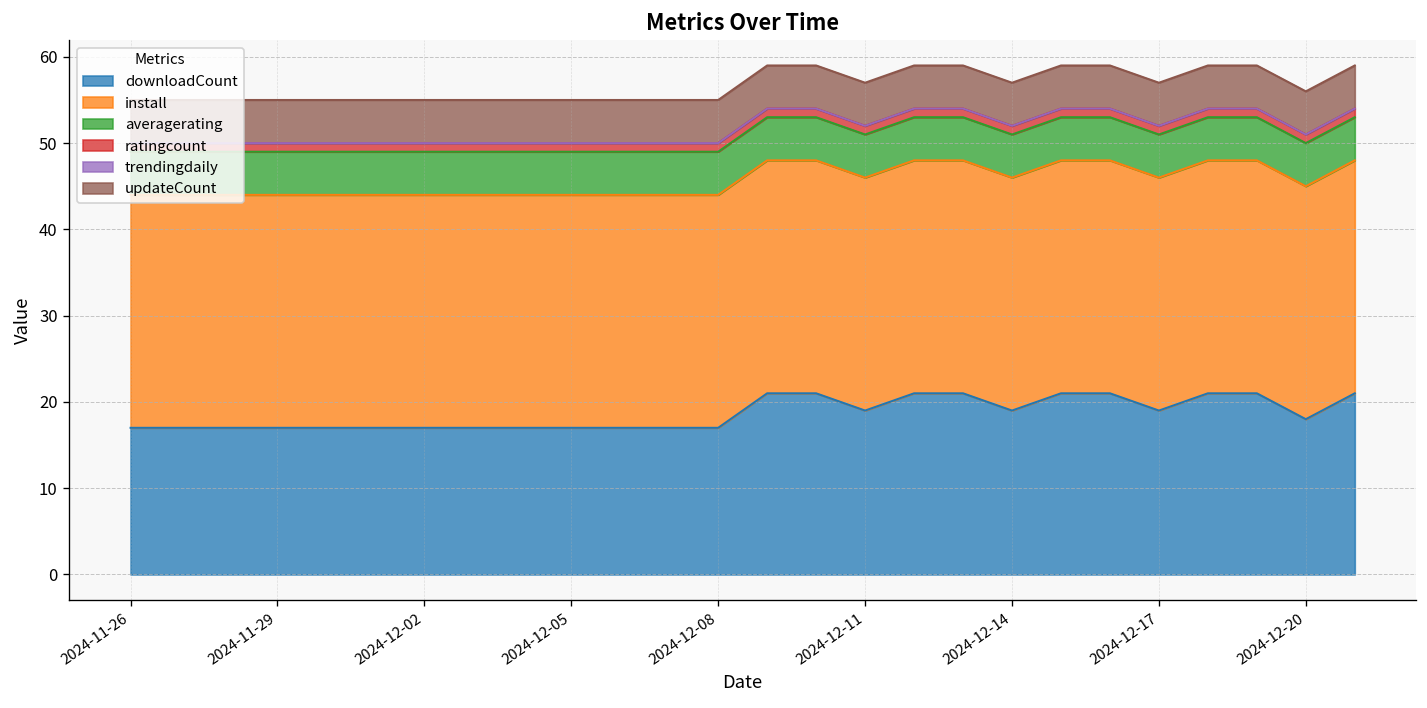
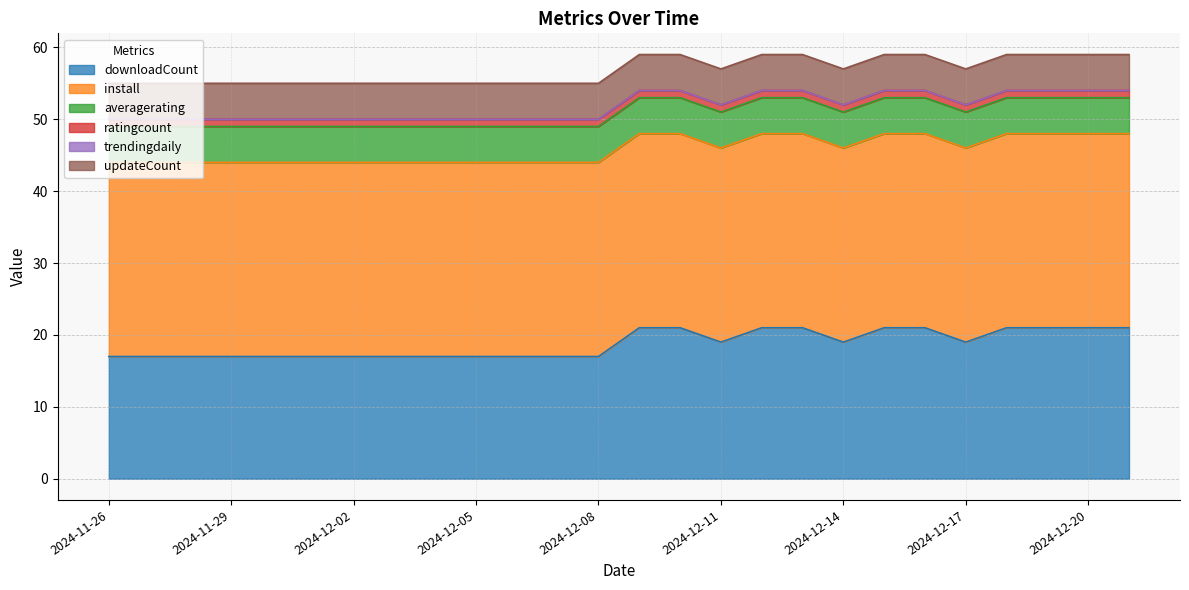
  {
    "downloadCount": {
      "2024-11-26": 17,
      "2024-11-29": 17,
      "2024-12-02": 17,
      "2024-12-05": 17,
      "2024-12-08": 17,
      "2024-12-11": 19,
      "2024-12-14": 19,
      "2024-12-17": 19,
-     "2024-12-20": 18
+     "2024-12-20": 21
    },
    "install": {
      "2024-11-29": 27,
      "2024-12-02": 27,
      "2024-12-05": 27,
      "2024-12-08": 27,
      "2024-12-11": 27,
      "2024-12-14": 27,
      "2024-12-17": 27,
      "2024-12-20": 27
    },
    "averagerating": {
      "2024-11-29": 5,
      "2024-12-02": 5,
      "2024-12-05": 5,
      "2024-12-08": 5,
      "2024-12-11": 5,
      "2024-12-14": 5,
      "2024-12-17": 5,
      "2024-12-20": 5
    },
    "updateCount": {
      "2024-11-29": 5,
      "2024-12-02": 5,
      "2024-12-05": 5,
      "2024-12-08": 5,
      "2024-12-11": 5,
      "2024-12-14": 5,
      "2024-12-17": 5,
      "2024-12-20": 5
    }
  }
